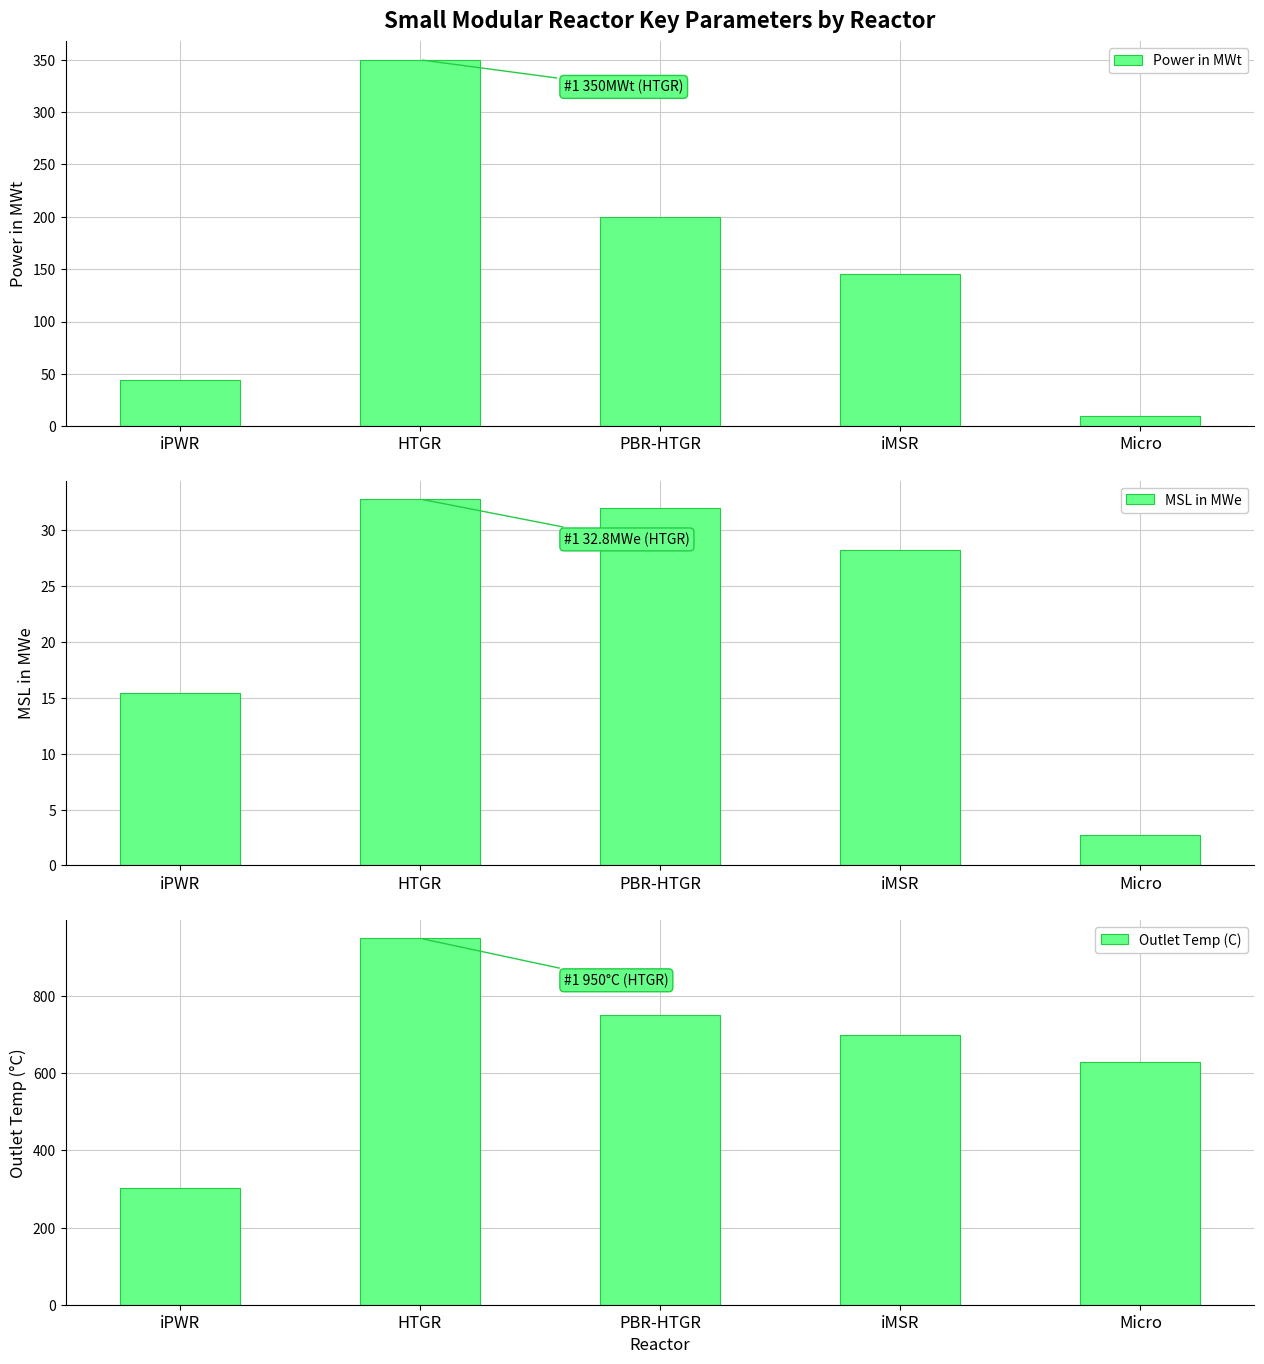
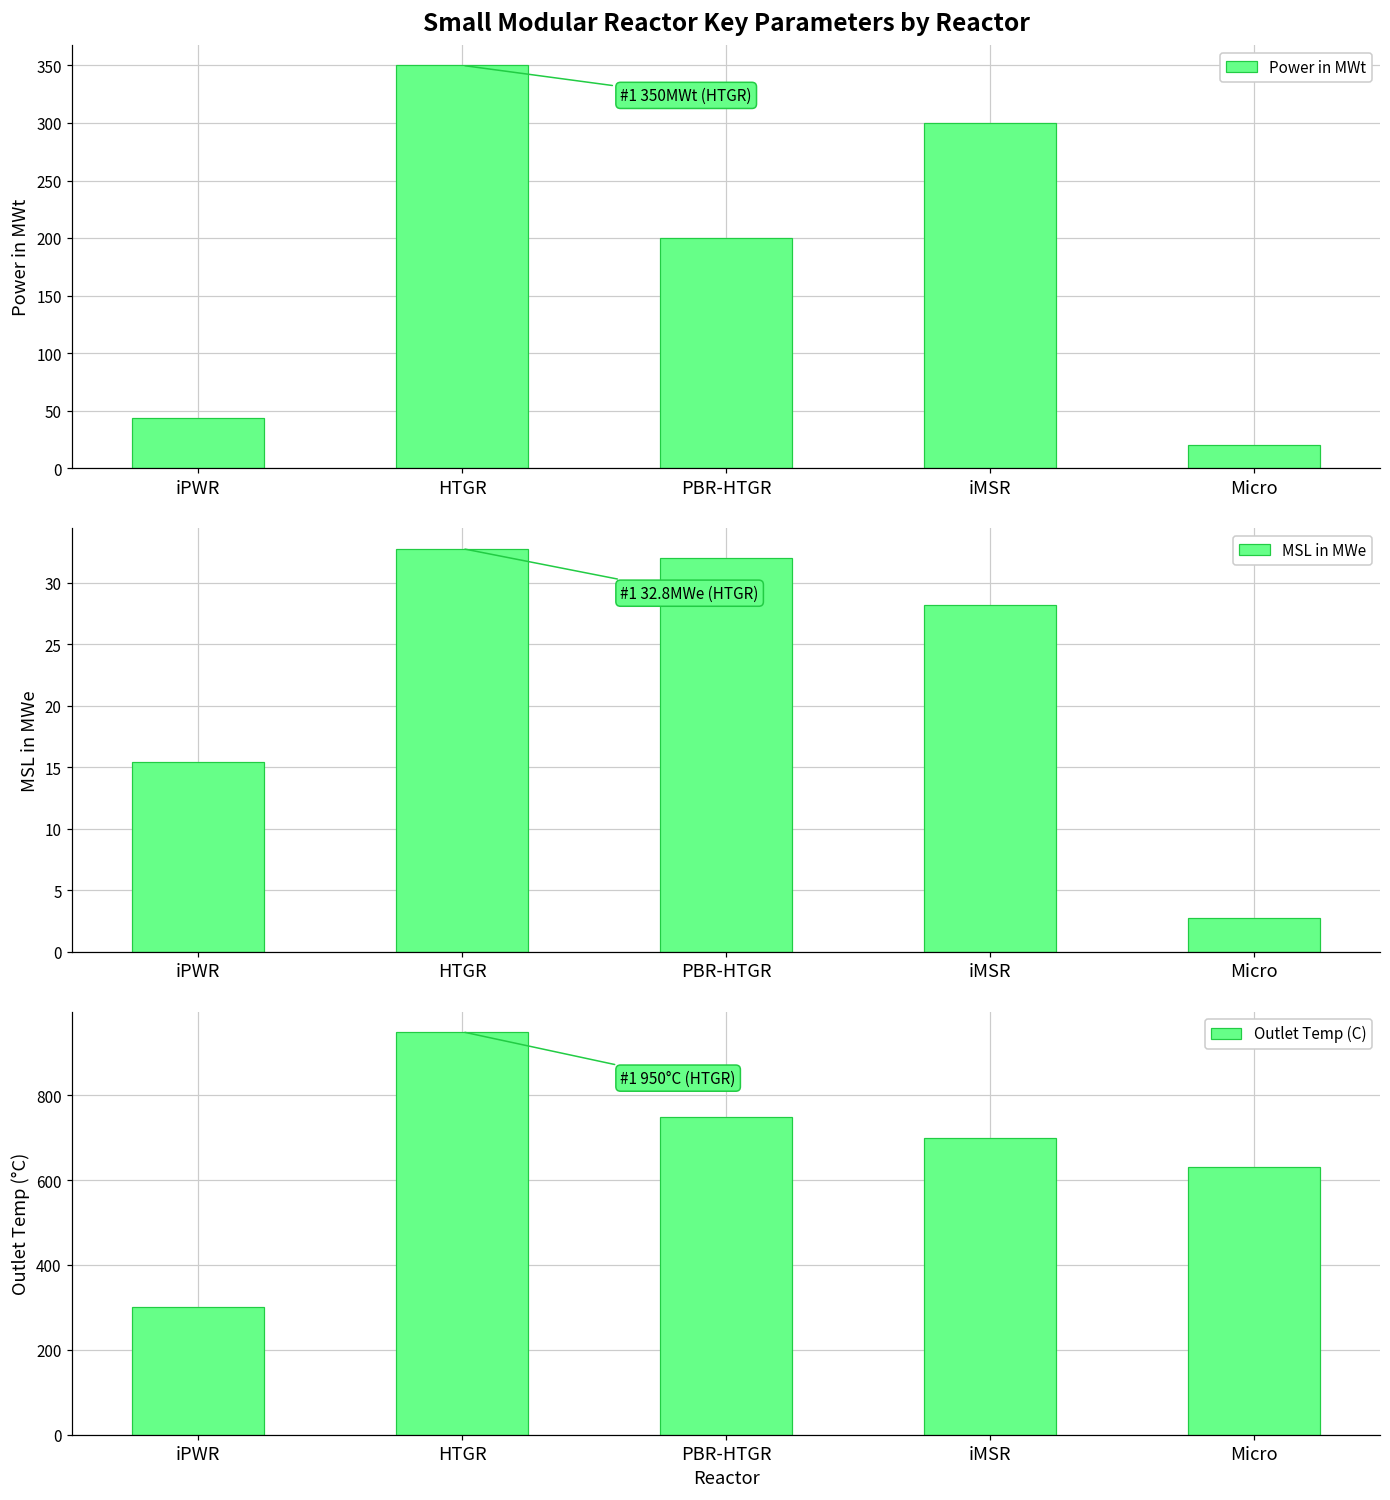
  {
    "Small Modular Reactor Key Parameters by Reactor": {
      "iPWR": 44,
      "PBR-HTGR": 200,
-     "iMSR": 145,
-     "Micro": 10
+     "iMSR": 300,
+     "Micro": 20
    }
  }
